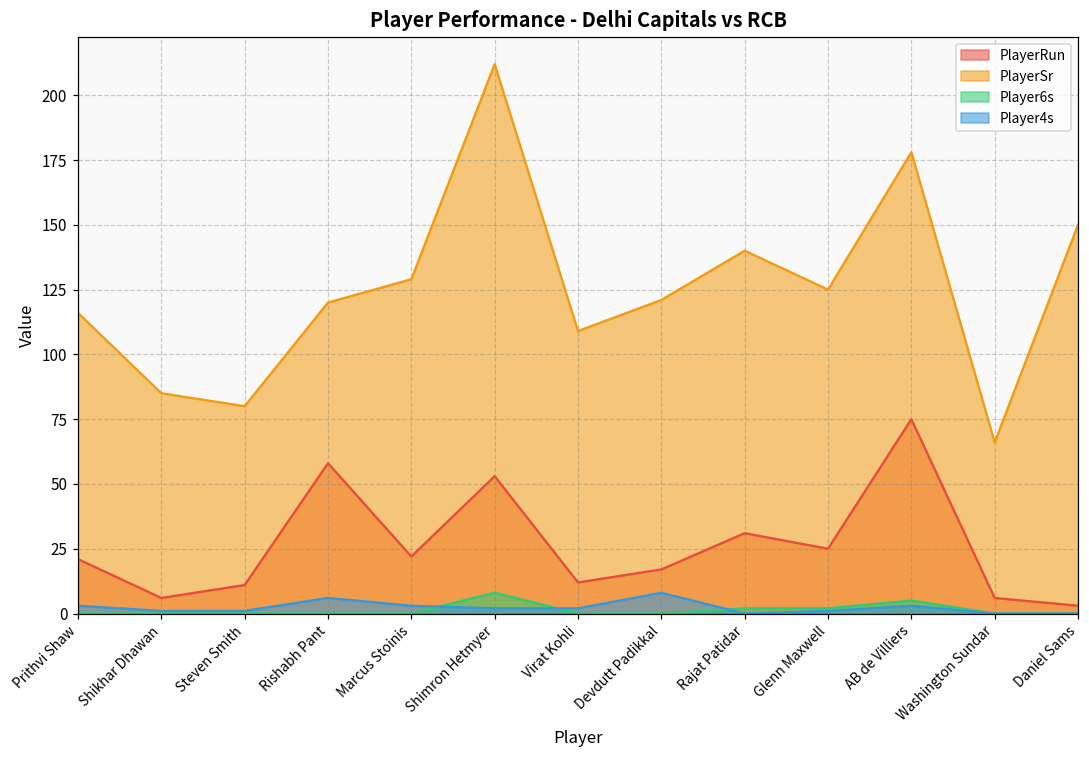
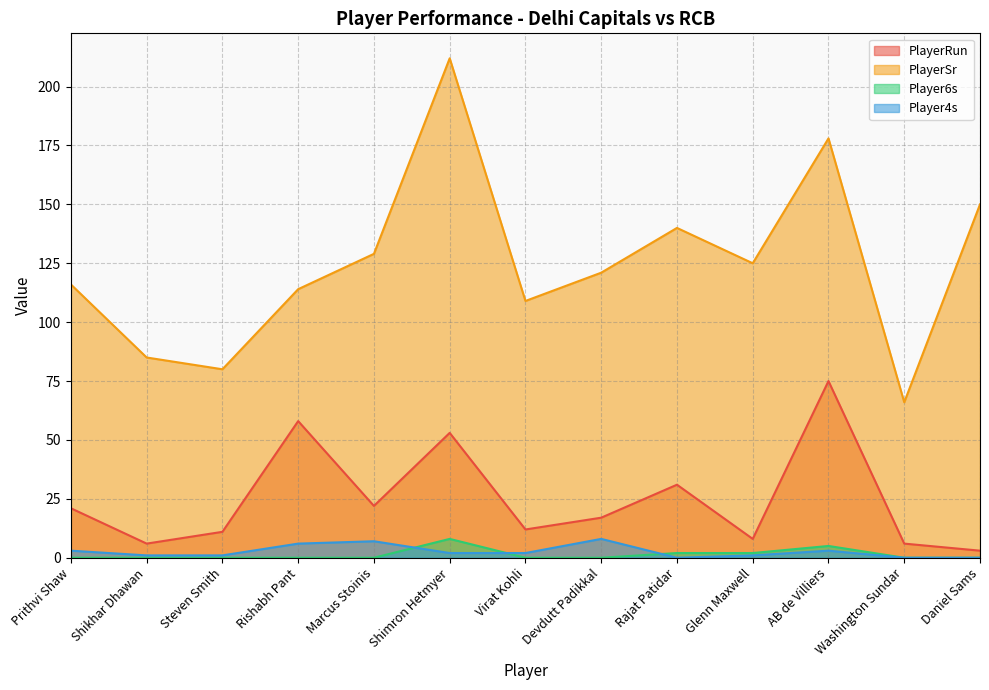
  {
    "PlayerRun": {
      "Prithvi Shaw": 21,
      "Shikhar Dhawan": 6,
      "Steven Smith": 11,
      "Rishabh Pant": 58,
      "Marcus Stoinis": 22,
      "Shimron Hetmyer": 53,
      "Virat Kohli": 12,
      "Devdutt Padikkal": 17,
      "Rajat Patidar": 31,
-     "Glenn Maxwell": 25,
+     "Glenn Maxwell": 8,
      "AB de Villiers": 75,
      "Washington Sundar": 6,
      "Daniel Sams": 3
    },
    "PlayerSr": {
      "Prithvi Shaw": 116,
      "Shikhar Dhawan": 85,
      "Steven Smith": 80,
-     "Rishabh Pant": 120,
+     "Rishabh Pant": 114,
      "Marcus Stoinis": 129,
      "Shimron Hetmyer": 212,
      "Virat Kohli": 109,
      "Devdutt Padikkal": 121,
      "Rajat Patidar": 140,
      "Glenn Maxwell": 125,
      "AB de Villiers": 178,
      "Washington Sundar": 66,
      "Daniel Sams": 150
    },
    "Player6s": {
      "Prithvi Shaw": 0,
      "Rishabh Pant": 0,
      "Marcus Stoinis": 0,
      "Shimron Hetmyer": 8,
      "Virat Kohli": 0,
      "Devdutt Padikkal": 0,
      "Rajat Patidar": 2,
      "AB de Villiers": 5
    },
    "Player4s": {
      "Prithvi Shaw": 3,
      "Rishabh Pant": 6,
-     "Marcus Stoinis": 3,
+     "Marcus Stoinis": 7,
      "Shimron Hetmyer": 2,
      "Virat Kohli": 2,
      "Devdutt Padikkal": 8,
      "Rajat Patidar": 0,
      "AB de Villiers": 3
    }
  }
